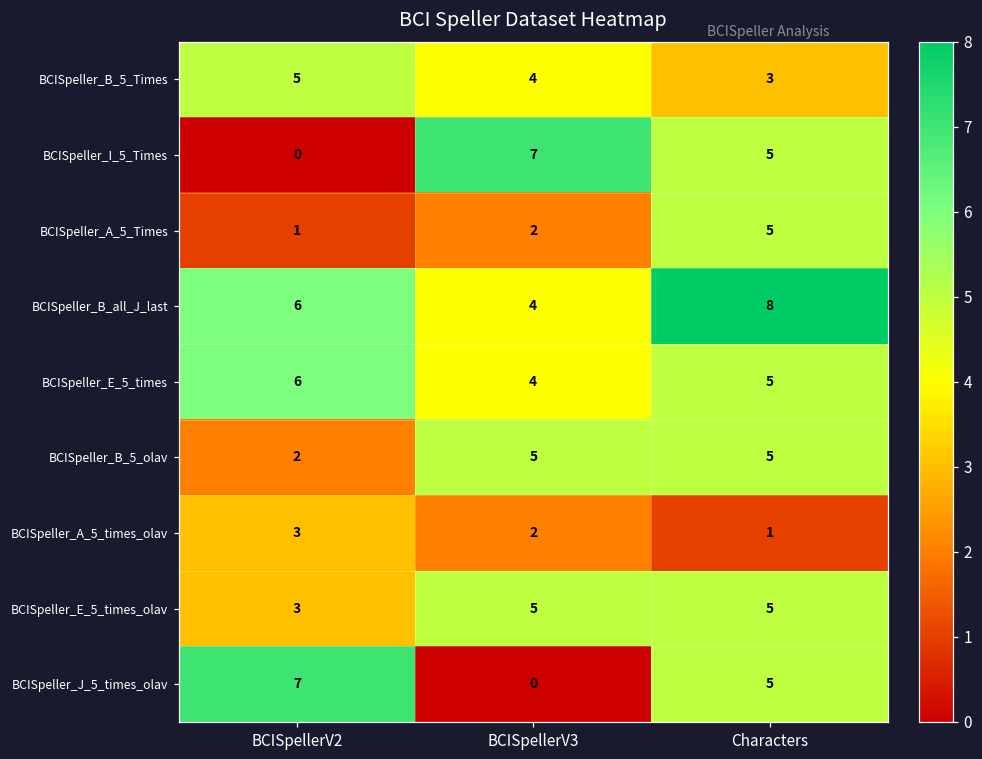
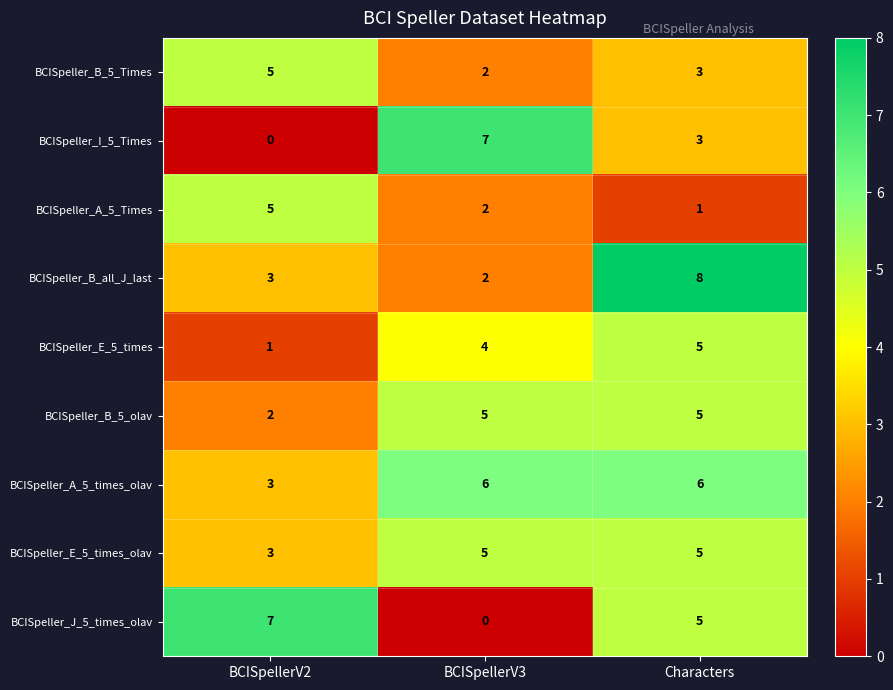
  {
    "BCISpeller_B_5_Times": {
      "BCISpellerV2": 5,
-     "BCISpellerV3": 4,
+     "BCISpellerV3": 2,
      "Characters": 3
    },
    "BCISpeller_I_5_Times": {
      "BCISpellerV2": 0,
      "BCISpellerV3": 7,
-     "Characters": 5
+     "Characters": 3
    },
    "BCISpeller_A_5_Times": {
-     "BCISpellerV2": 1,
+     "BCISpellerV2": 5,
      "BCISpellerV3": 2,
-     "Characters": 5
+     "Characters": 1
    },
    "BCISpeller_B_all_J_last": {
-     "BCISpellerV2": 6,
-     "BCISpellerV3": 4,
+     "BCISpellerV2": 3,
+     "BCISpellerV3": 2,
      "Characters": 8
    },
    "BCISpeller_E_5_times": {
-     "BCISpellerV2": 6,
+     "BCISpellerV2": 1,
      "BCISpellerV3": 4,
      "Characters": 5
    },
    "BCISpeller_B_5_olav": {
      "BCISpellerV2": 2,
      "BCISpellerV3": 5,
      "Characters": 5
    },
    "BCISpeller_A_5_times_olav": {
      "BCISpellerV2": 3,
-     "BCISpellerV3": 2,
-     "Characters": 1
+     "BCISpellerV3": 6,
+     "Characters": 6
    },
    "BCISpeller_E_5_times_olav": {
      "BCISpellerV2": 3,
      "BCISpellerV3": 5,
      "Characters": 5
    },
    "BCISpeller_J_5_times_olav": {
      "BCISpellerV2": 7,
      "BCISpellerV3": 0,
      "Characters": 5
    }
  }
